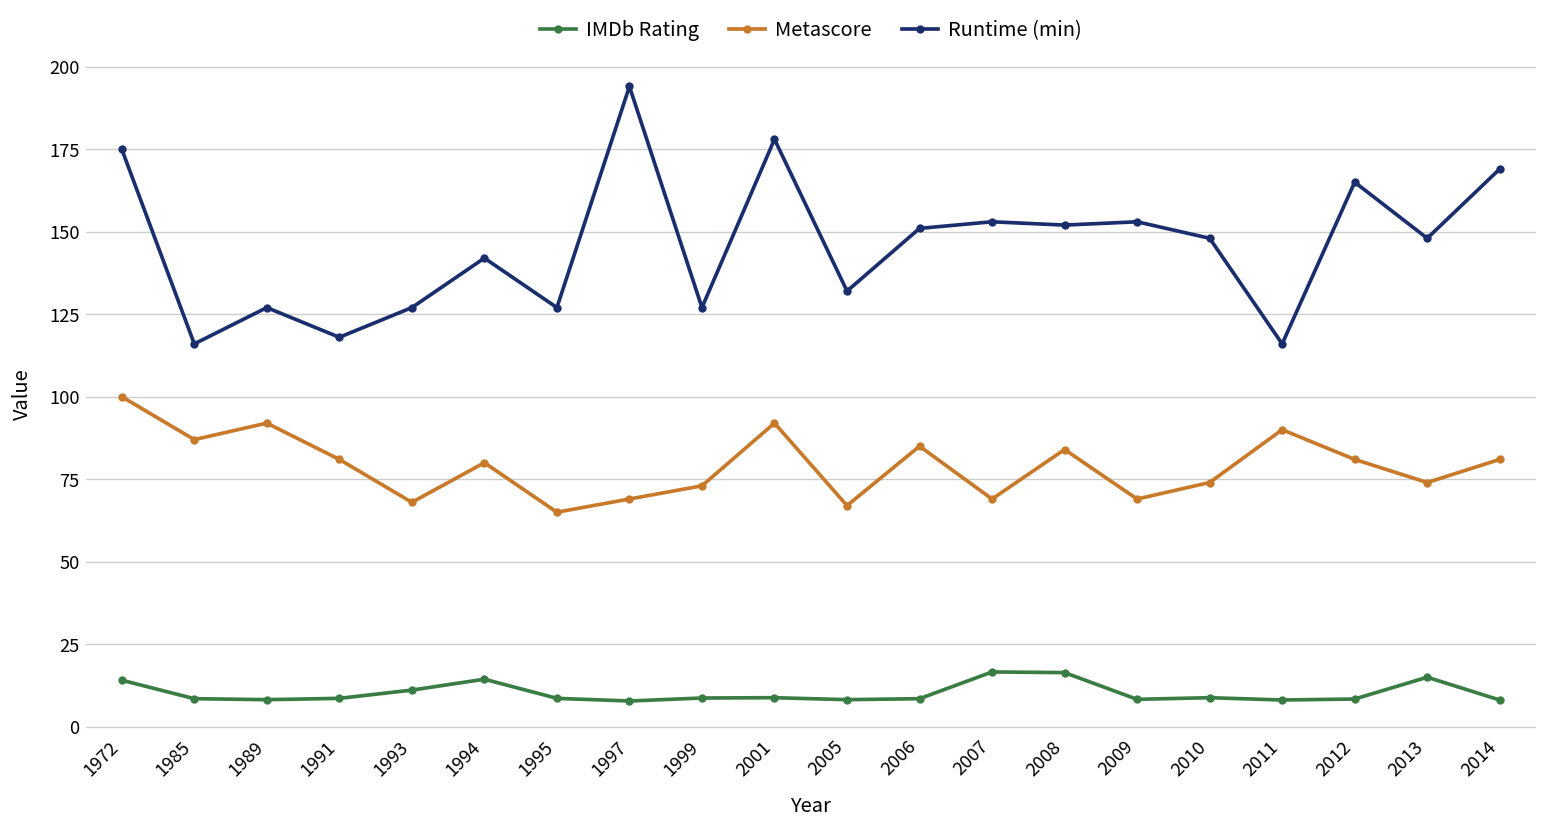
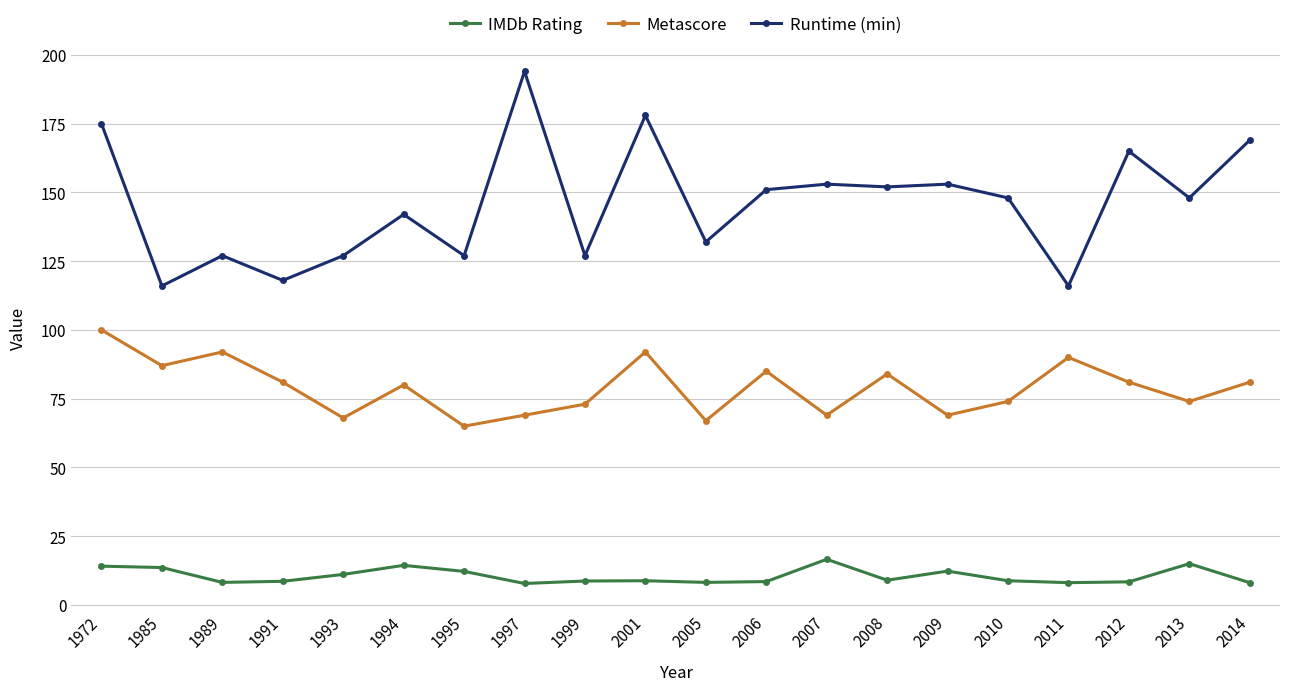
  {
    "IMDb Rating": {
      "1972": 14,
-     "1985": 9,
+     "1985": 14,
      "1989": 8,
      "1991": 9,
      "1993": 11,
      "1994": 14,
-     "1995": 9,
+     "1995": 12,
      "1997": 8,
      "1999": 9,
      "2001": 9,
      "2005": 8,
      "2006": 9,
      "2007": 17,
-     "2008": 16,
-     "2009": 8,
+     "2008": 9,
+     "2009": 12,
      "2010": 9,
      "2011": 8,
      "2012": 8,
      "2013": 15,
      "2014": 8
    },
    "Metascore": {
      "1972": 100,
      "1985": 87,
      "1989": 92,
      "1991": 81,
      "1993": 68,
      "1994": 80,
      "1995": 65,
      "1997": 69,
      "1999": 73,
      "2001": 92,
      "2005": 67,
      "2006": 85,
      "2007": 69,
      "2008": 84,
      "2009": 69,
      "2010": 74,
      "2011": 90,
      "2012": 81,
      "2013": 74,
      "2014": 81
    },
    "Runtime (min)": {
      "1972": 175,
      "1985": 116,
      "1989": 127,
      "1991": 118,
      "1993": 127,
      "1994": 142,
      "1995": 127,
      "1997": 194,
      "1999": 127,
      "2001": 178,
      "2005": 132,
      "2006": 151,
      "2007": 153,
      "2008": 152,
      "2009": 153,
      "2010": 148,
      "2011": 116,
      "2012": 165,
      "2013": 148,
      "2014": 169
    }
  }
